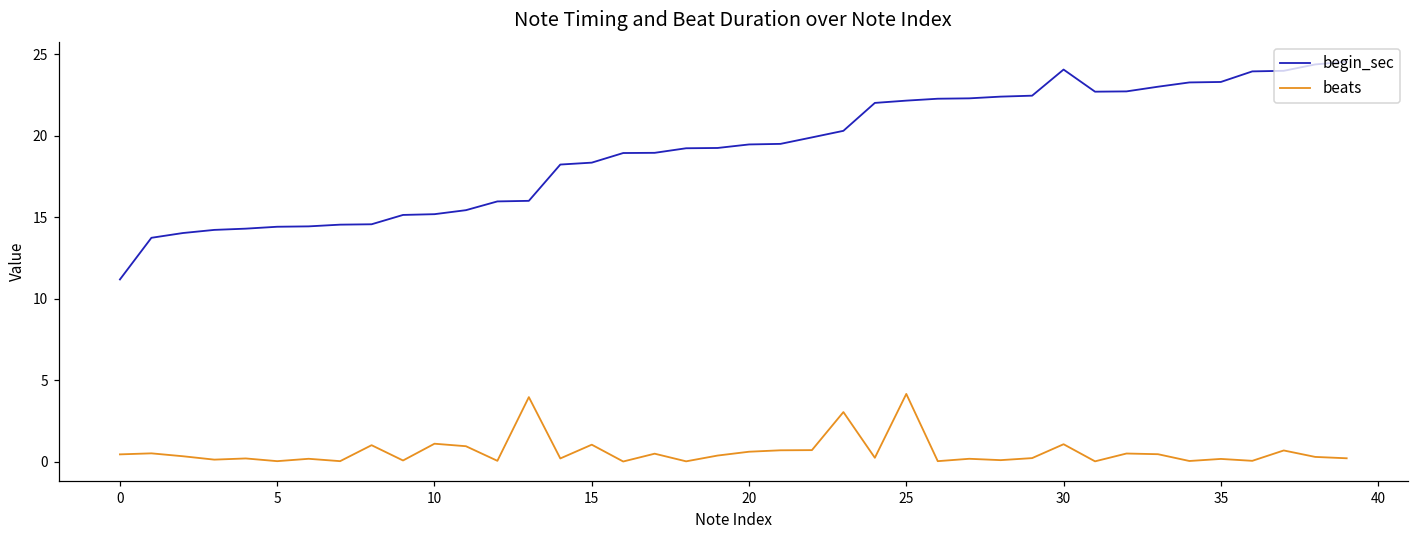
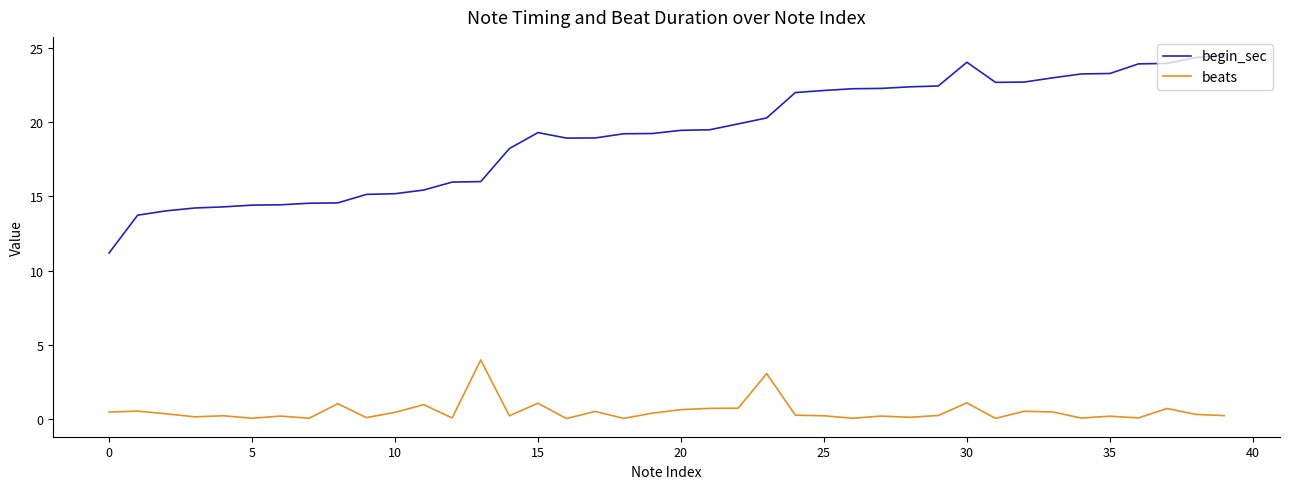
  {
    "begin_sec": {
      "0": 11.2,
      "5": 14.4,
      "10": 15.2,
-     "15": 18.3,
+     "15": 19.3,
      "20": 19.5,
      "25": 22.1,
      "30": 24.1,
      "35": 23.3
    },
    "beats": {
      "0": 0.5,
      "5": 0.0,
-     "10": 1.1,
+     "10": 0.4,
      "15": 1.1,
      "20": 0.6,
-     "25": 4.2,
+     "25": 0.2,
      "30": 1.1,
      "35": 0.2
    }
  }
